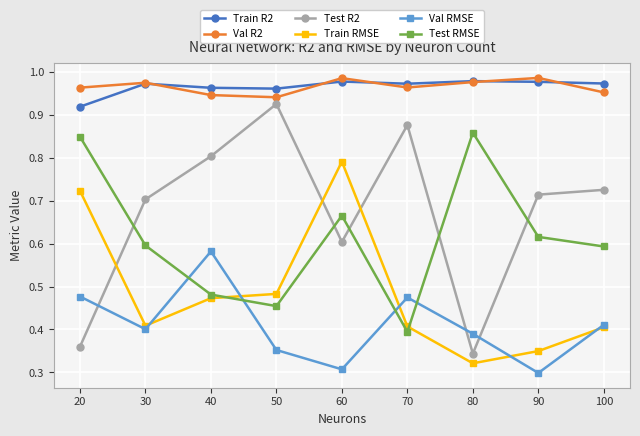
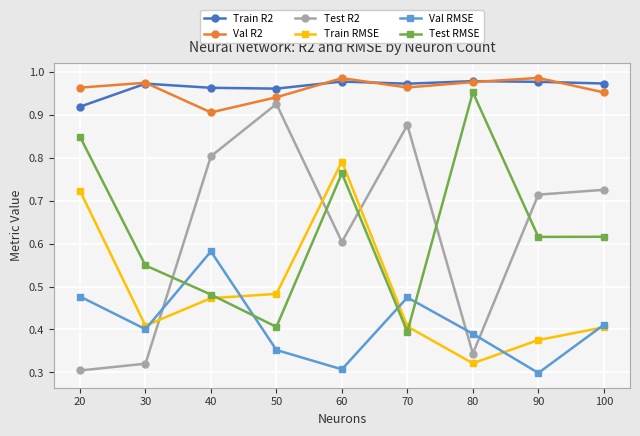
  {
    "Val R2": {
      "20": 0.96,
-     "40": 0.95,
+     "40": 0.91,
      "50": 0.94,
      "60": 0.98,
      "70": 0.96,
      "90": 0.99,
      "100": 0.95
    },
    "Test R2": {
-     "20": 0.36,
-     "30": 0.70,
+     "20": 0.30,
+     "30": 0.32,
      "40": 0.80,
      "50": 0.92,
      "60": 0.60,
      "70": 0.88,
      "80": 0.34,
      "90": 0.71,
      "100": 0.73
    },
    "Train RMSE": {
      "20": 0.72,
      "30": 0.41,
      "40": 0.47,
      "50": 0.48,
      "60": 0.79,
      "70": 0.41,
      "80": 0.32,
-     "90": 0.35
+     "90": 0.38
    },
    "Test RMSE": {
      "20": 0.85,
-     "30": 0.60,
+     "30": 0.55,
      "40": 0.48,
-     "50": 0.45,
-     "60": 0.67,
+     "50": 0.41,
+     "60": 0.76,
      "70": 0.39,
-     "80": 0.86,
+     "80": 0.95,
      "90": 0.62,
-     "100": 0.59
+     "100": 0.62
    }
  }
